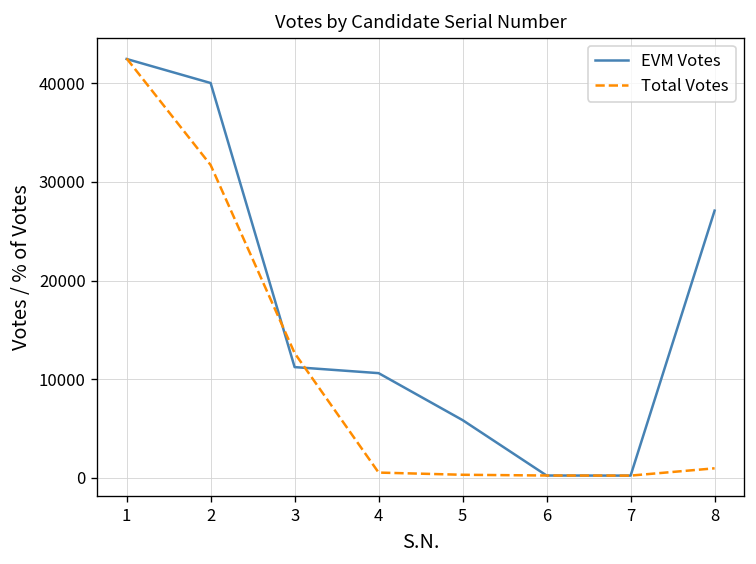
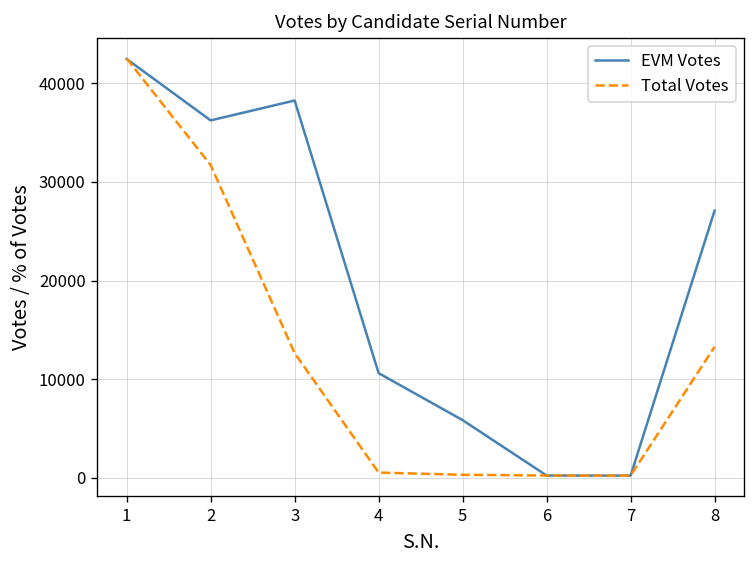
  {
    "EVM Votes": {
-     "2": 40000,
-     "3": 11000,
+     "2": 36000,
+     "3": 38000,
      "4": 11000,
      "5": 6000,
      "8": 27000
    },
    "Total Votes": {
      "2": 32000,
      "3": 13000,
      "4": 1000,
      "5": 0,
-     "8": 1000
+     "8": 13000
    }
  }
